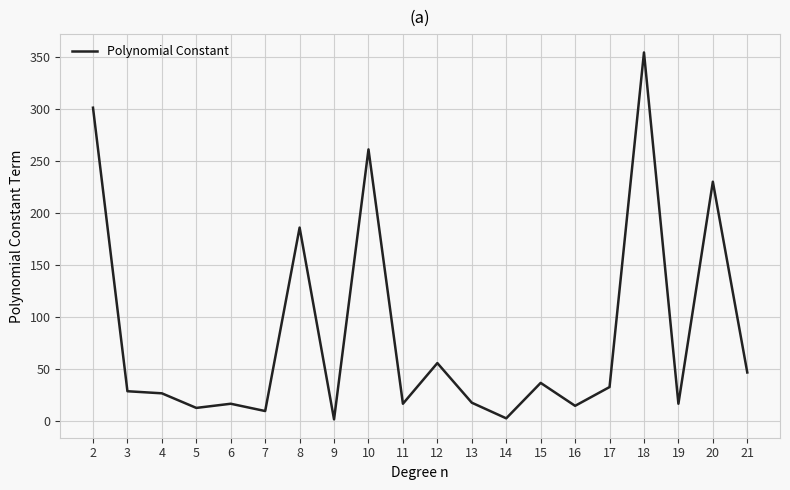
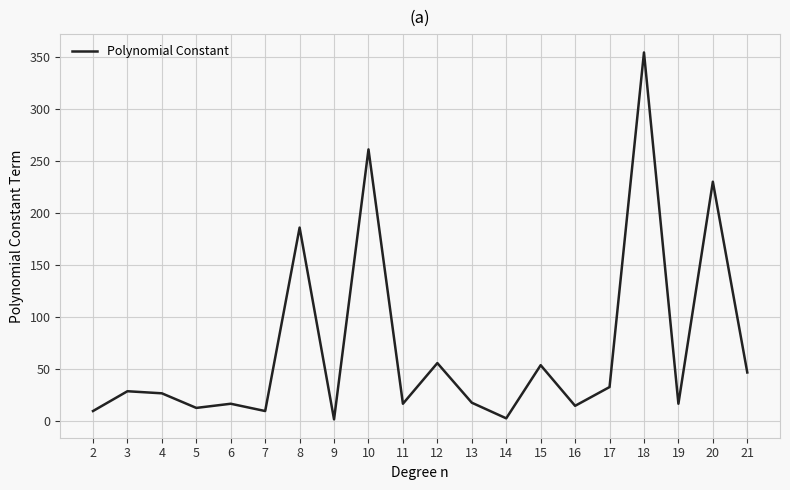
  {
-   "2": 301,
+   "2": 10,
    "3": 29,
    "4": 27,
    "5": 13,
    "6": 17,
    "7": 10,
    "8": 186,
    "9": 2,
    "10": 261,
    "11": 17,
    "12": 56,
    "13": 18,
    "14": 3,
-   "15": 37,
+   "15": 54,
    "16": 15,
    "17": 33,
    "18": 354,
    "19": 17,
    "20": 230,
    "21": 47
  }
